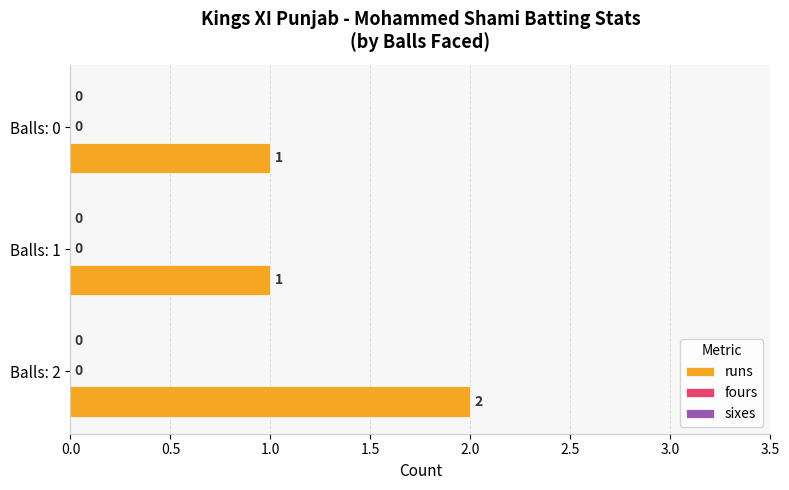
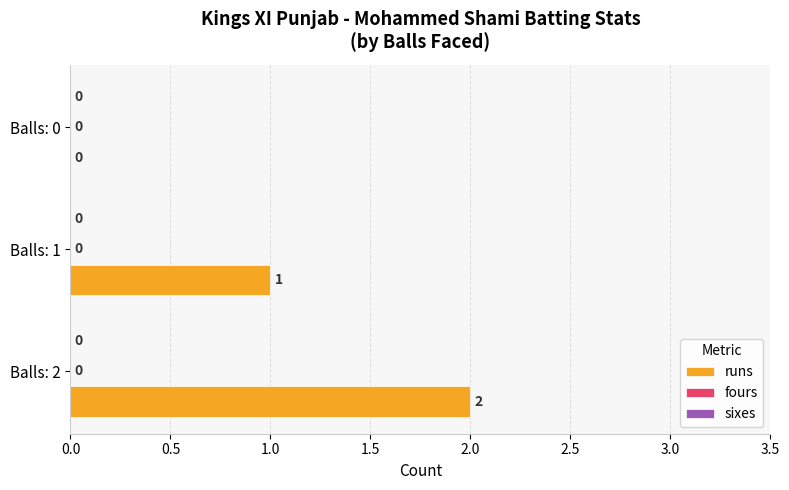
  {
    "runs": {
-     "Balls: 0": 1,
+     "Balls: 0": 0,
      "Balls: 1": 1,
      "Balls: 2": 2
    },
    "fours": {
      "Balls: 0": 0,
      "Balls: 1": 0,
      "Balls: 2": 0
    },
    "sixes": {
      "Balls: 0": 0,
      "Balls: 1": 0,
      "Balls: 2": 0
    }
  }
